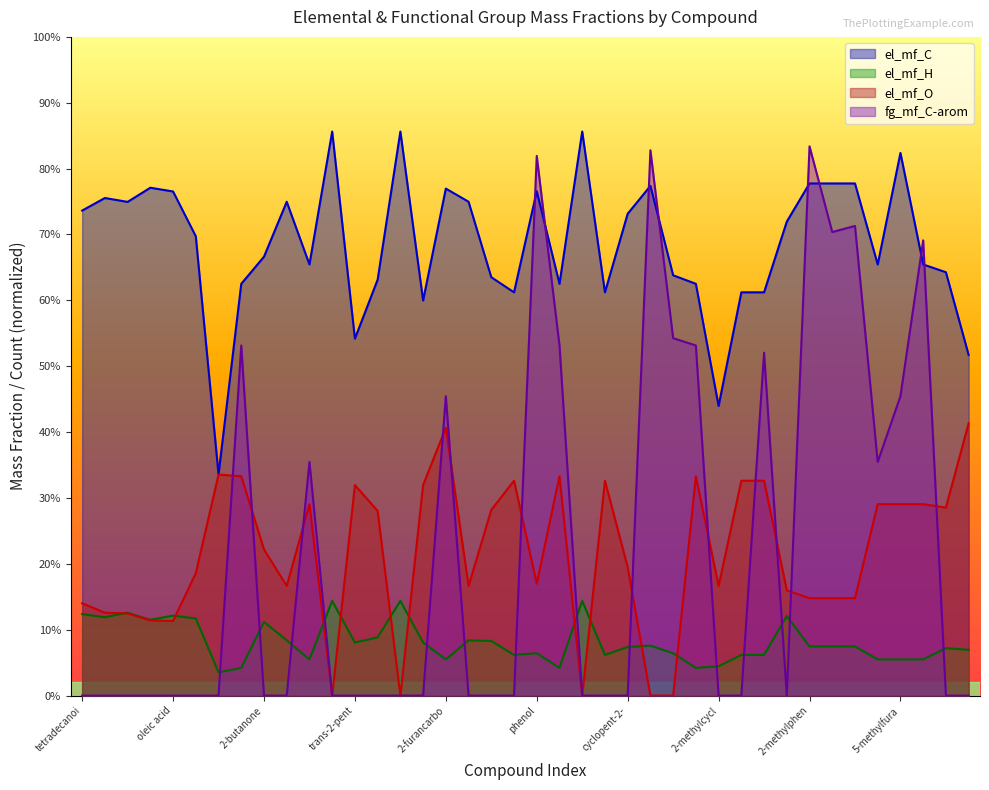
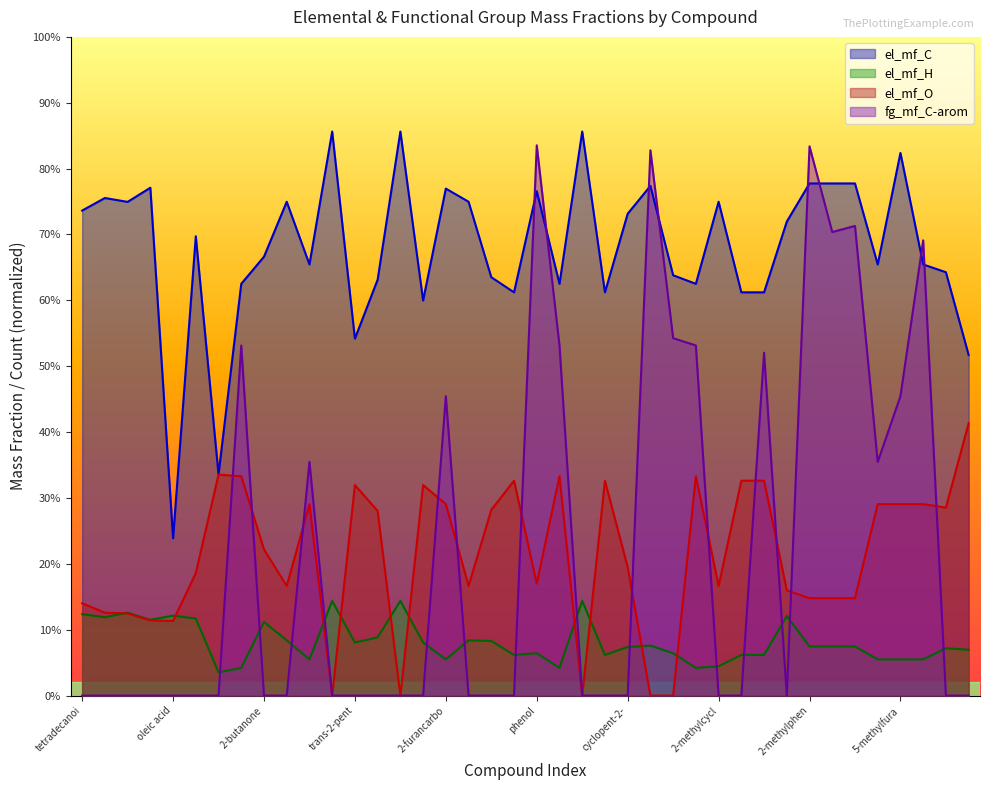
  {
    "el_mf_C": {
      "tetradecanoi": "74%",
-     "oleic acid": "77%",
+     "oleic acid": "24%",
      "2-butanone": "67%",
      "trans-2-pent": "54%",
      "2-furancarbo": "77%",
      "phenol": "77%",
      "cyclopent-2-": "73%",
-     "2-methylcycl": "44%",
+     "2-methylcycl": "75%",
      "2-methylphen": "78%",
      "5-methylfura": "82%"
    },
    "el_mf_H": {
      "tetradecanoi": "12%",
      "oleic acid": "12%",
      "2-butanone": "11%",
      "trans-2-pent": "8%",
      "2-furancarbo": "5%",
      "phenol": "6%",
      "cyclopent-2-": "7%",
      "2-methylcycl": "4%",
      "2-methylphen": "7%",
      "5-methylfura": "5%"
    },
    "el_mf_O": {
      "tetradecanoi": "14%",
      "oleic acid": "11%",
      "2-butanone": "22%",
      "trans-2-pent": "32%",
-     "2-furancarbo": "41%",
+     "2-furancarbo": "29%",
      "phenol": "17%",
      "cyclopent-2-": "19%",
      "2-methylcycl": "17%",
      "2-methylphen": "15%",
      "5-methylfura": "29%"
    },
    "fg_mf_C-arom": {
      "2-furancarbo": "45%",
-     "phenol": "82%",
+     "phenol": "84%",
      "2-methylphen": "83%",
      "5-methylfura": "45%"
    }
  }
